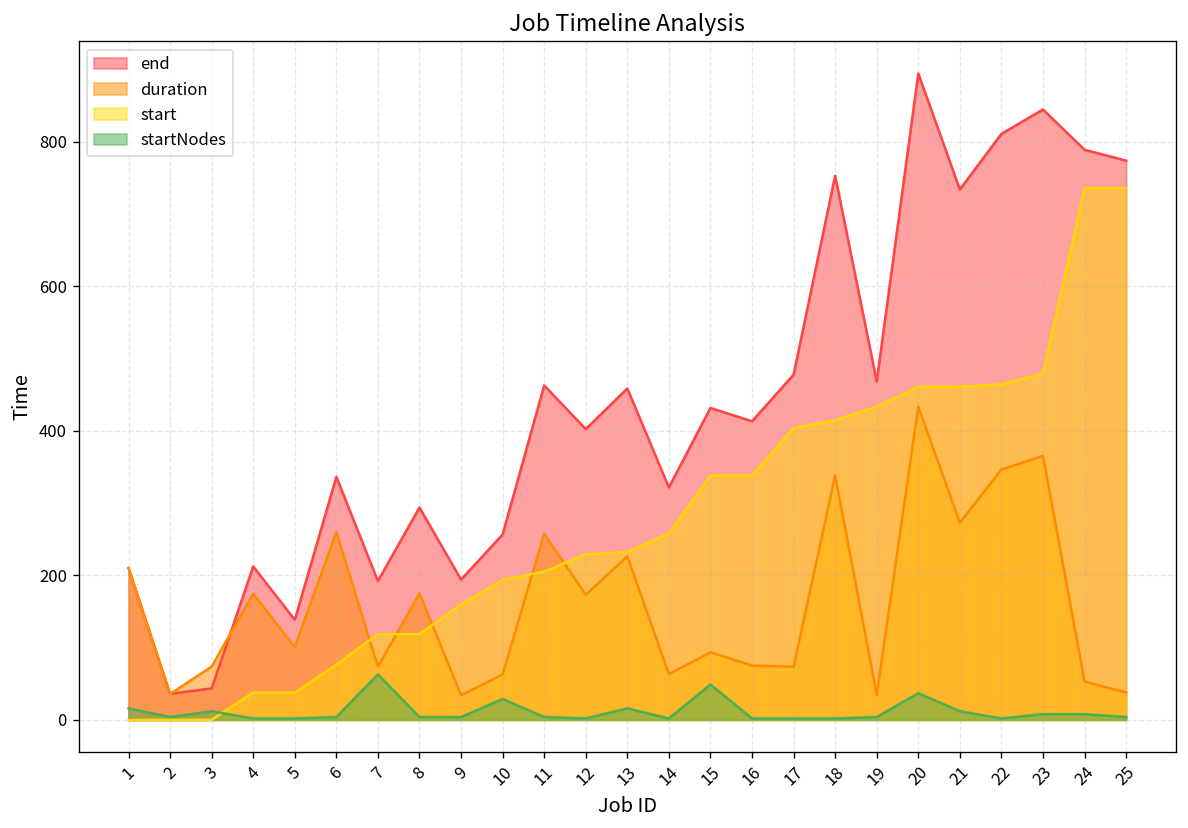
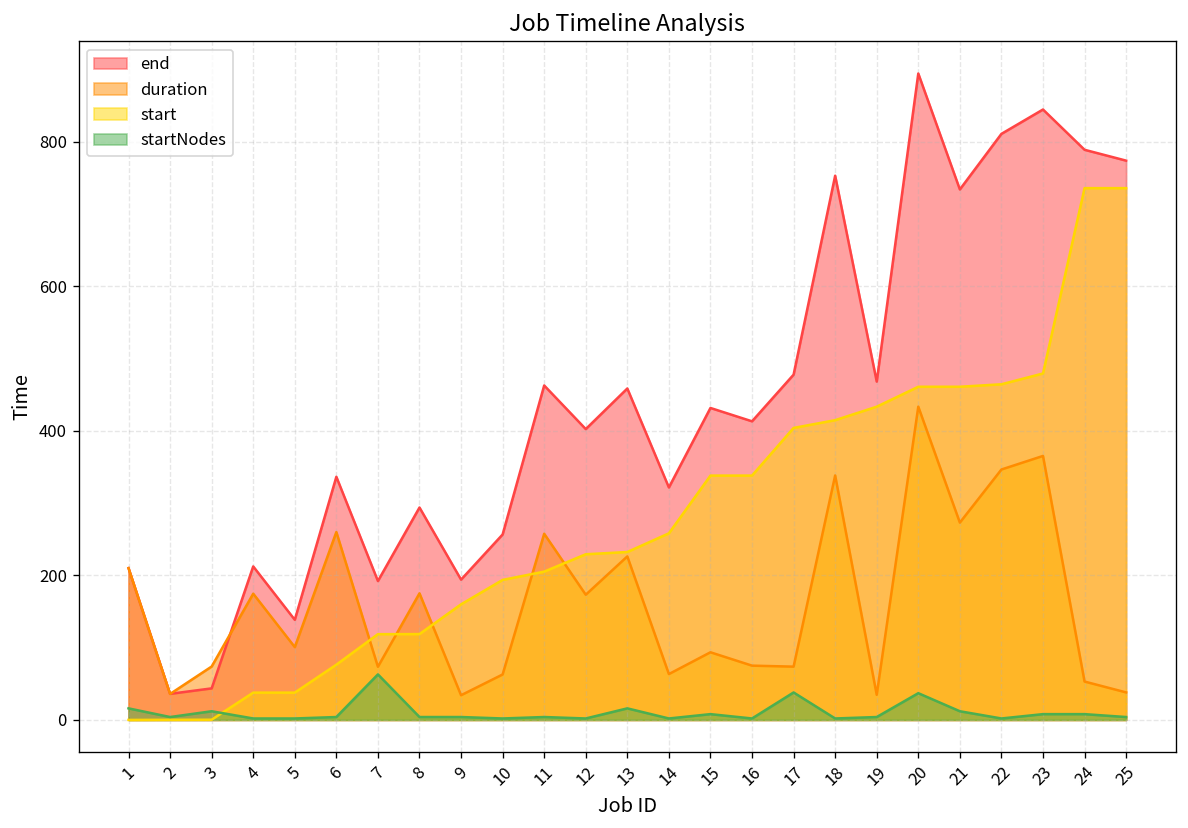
  {
    "end": {
      "3": 40,
      "4": 210,
      "5": 140,
      "6": 340,
      "7": 190,
      "8": 290,
      "9": 190,
      "10": 260,
      "11": 460,
      "12": 400,
      "13": 460,
      "14": 320,
      "15": 430,
      "16": 410,
      "17": 480,
      "18": 750,
      "19": 470,
      "20": 890,
      "21": 730,
      "22": 810,
      "23": 840,
      "24": 790,
      "25": 770
    },
    "startNodes": {
      "1": 20,
      "3": 10,
      "4": 0,
      "5": 0,
      "6": 0,
      "7": 60,
      "8": 0,
      "9": 0,
-     "10": 30,
+     "10": 0,
      "11": 0,
      "12": 0,
      "13": 20,
      "14": 0,
-     "15": 50,
+     "15": 10,
      "16": 0,
-     "17": 0,
+     "17": 40,
      "18": 0,
      "19": 0,
      "20": 40,
      "21": 10,
      "22": 0,
      "23": 10,
      "24": 10,
      "25": 0
    }
  }
